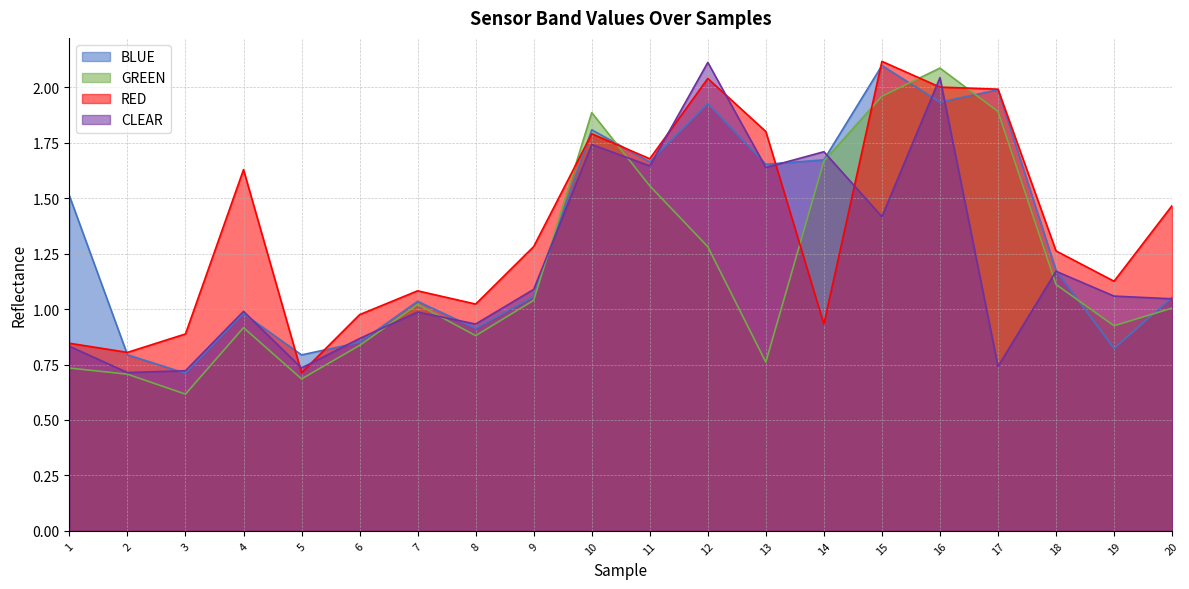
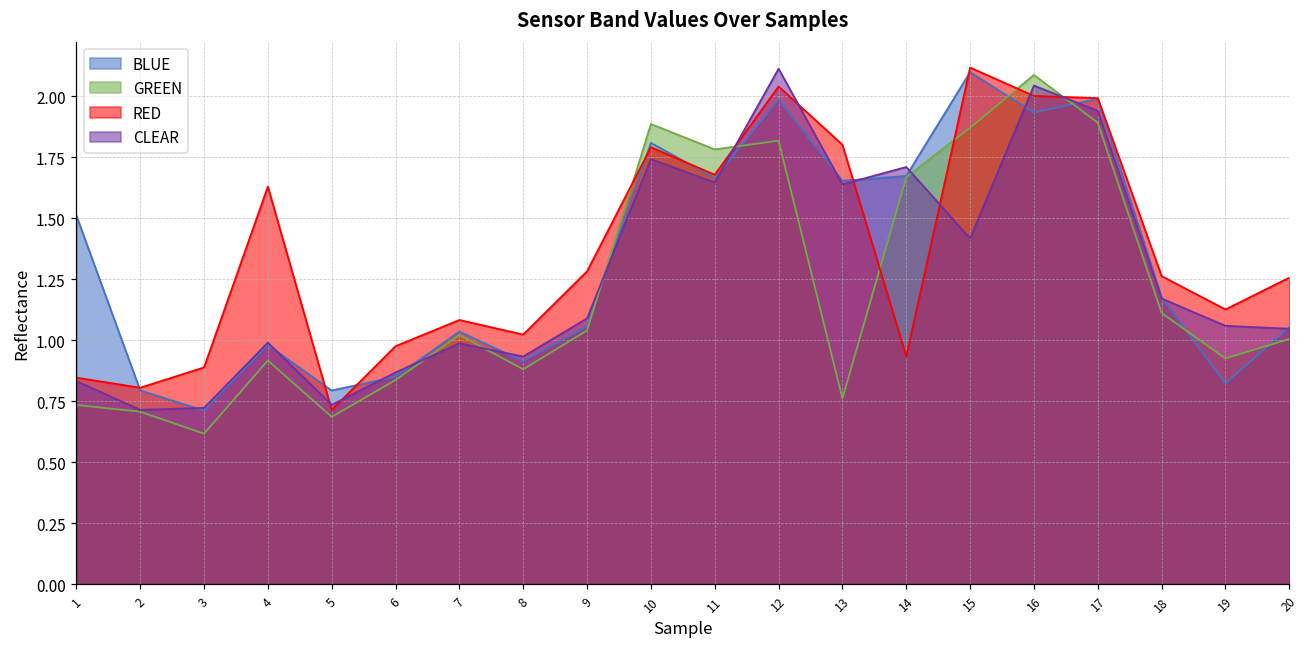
  {
    "BLUE": {
      "1": 1.51,
      "5": 0.79,
      "6": 0.85,
      "7": 1.04,
      "8": 0.91,
      "9": 1.06,
      "10": 1.81,
      "11": 1.66,
-     "12": 1.93,
+     "12": 1.99,
      "13": 1.65,
      "15": 2.10,
      "16": 1.93,
      "19": 0.82
    },
    "GREEN": {
      "1": 0.73,
      "3": 0.62,
      "4": 0.92,
      "5": 0.69,
      "6": 0.84,
      "7": 1.02,
      "8": 0.88,
      "9": 1.04,
      "10": 1.89,
-     "11": 1.56,
-     "12": 1.28,
+     "11": 1.78,
+     "12": 1.82,
      "13": 0.76,
-     "15": 1.96,
+     "15": 1.87,
      "16": 2.09,
      "17": 1.89,
      "18": 1.11,
      "19": 0.92,
      "20": 1.00
    },
    "RED": {
      "1": 0.85,
      "3": 0.89,
      "4": 1.63,
      "5": 0.71,
      "6": 0.97,
      "7": 1.08,
      "8": 1.02,
      "9": 1.28,
      "10": 1.79,
      "11": 1.68,
      "12": 2.04,
      "13": 1.80,
      "14": 0.93,
      "15": 2.12,
      "16": 2.00,
      "18": 1.26,
      "19": 1.13,
-     "20": 1.47
+     "20": 1.26
    },
    "CLEAR": {
      "1": 0.83,
      "5": 0.73,
      "6": 0.87,
      "7": 0.99,
      "8": 0.93,
      "9": 1.09,
      "10": 1.74,
      "11": 1.65,
      "12": 2.11,
      "13": 1.64,
      "14": 1.71,
      "15": 1.42,
      "16": 2.04,
-     "17": 0.74,
+     "17": 1.94,
      "19": 1.06
    }
  }
